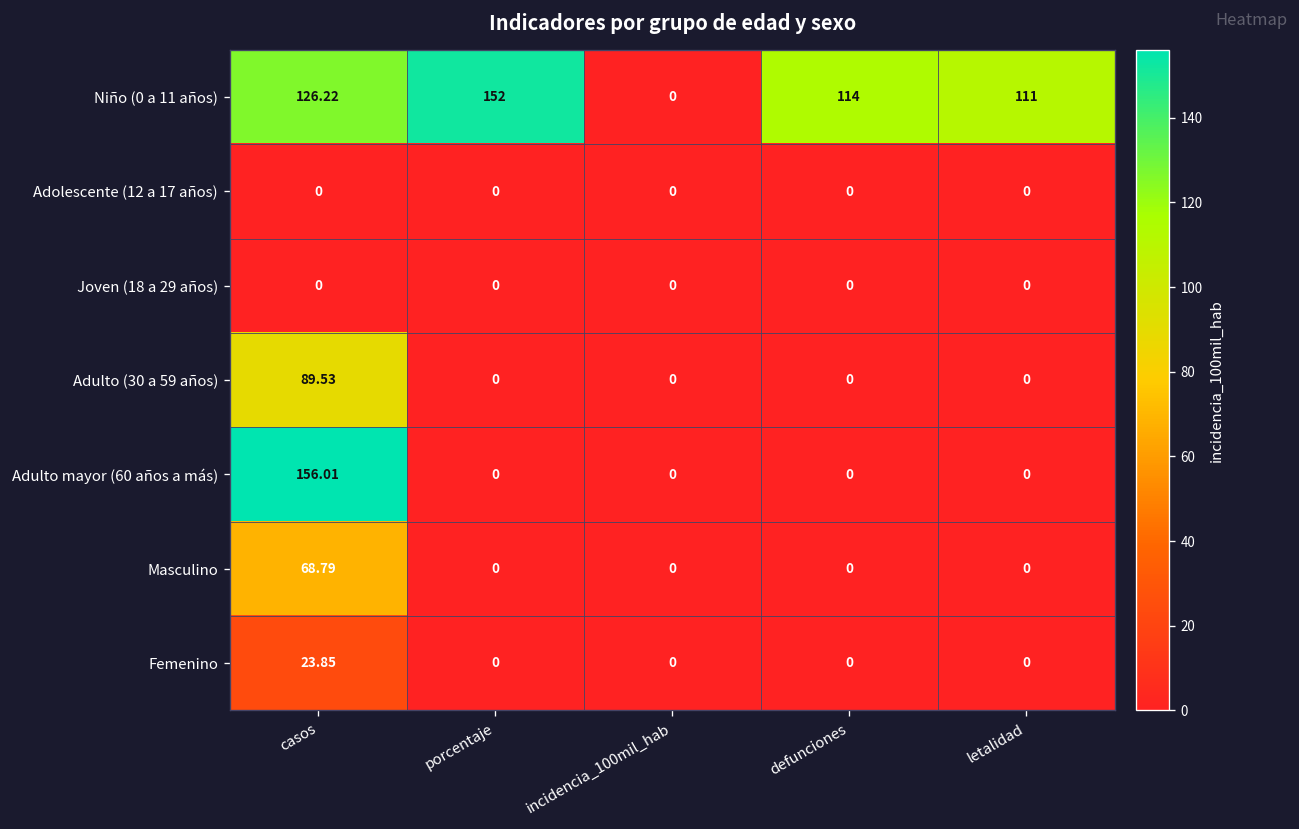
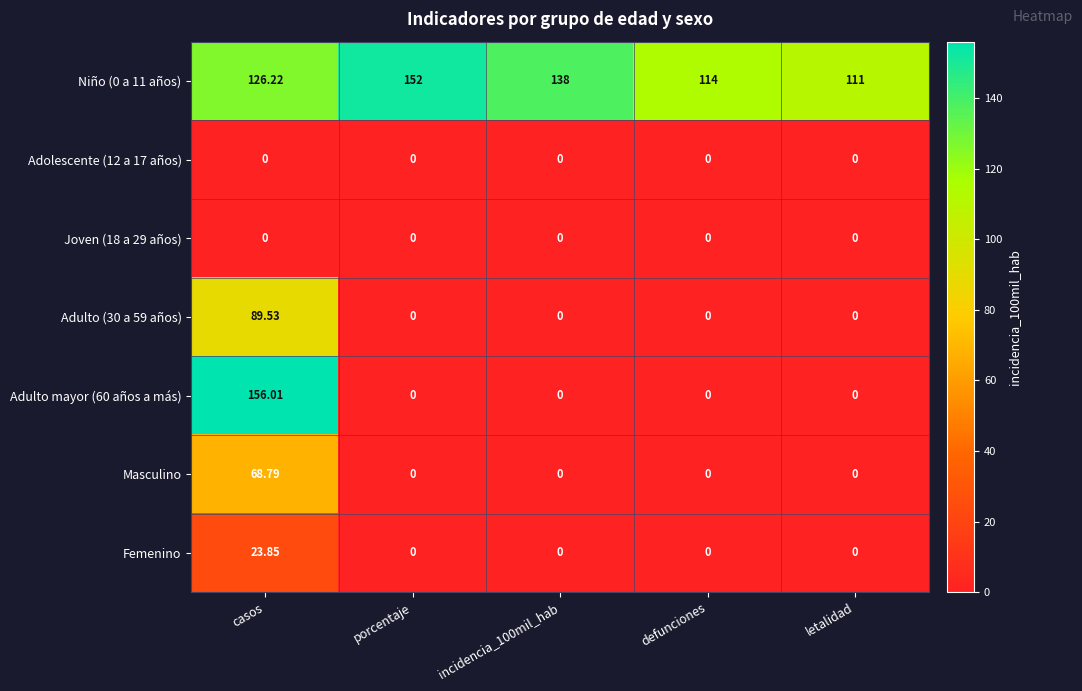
  {
    "Niño (0 a 11 años)": {
      "casos": 126.22,
      "porcentaje": 152,
-     "incidencia_100mil_hab": 0,
+     "incidencia_100mil_hab": 138,
      "defunciones": 114,
      "letalidad": 111
    },
    "Adolescente (12 a 17 años)": {
      "casos": 0,
      "porcentaje": 0,
      "incidencia_100mil_hab": 0,
      "defunciones": 0,
      "letalidad": 0
    },
    "Joven (18 a 29 años)": {
      "casos": 0,
      "porcentaje": 0,
      "incidencia_100mil_hab": 0,
      "defunciones": 0,
      "letalidad": 0
    },
    "Adulto (30 a 59 años)": {
      "casos": 89.53,
      "porcentaje": 0,
      "incidencia_100mil_hab": 0,
      "defunciones": 0,
      "letalidad": 0
    },
    "Adulto mayor (60 años a más)": {
      "casos": 156.01,
      "porcentaje": 0,
      "incidencia_100mil_hab": 0,
      "defunciones": 0,
      "letalidad": 0
    },
    "Masculino": {
      "casos": 68.79,
      "porcentaje": 0,
      "incidencia_100mil_hab": 0,
      "defunciones": 0,
      "letalidad": 0
    },
    "Femenino": {
      "casos": 23.85,
      "porcentaje": 0,
      "incidencia_100mil_hab": 0,
      "defunciones": 0,
      "letalidad": 0
    }
  }
